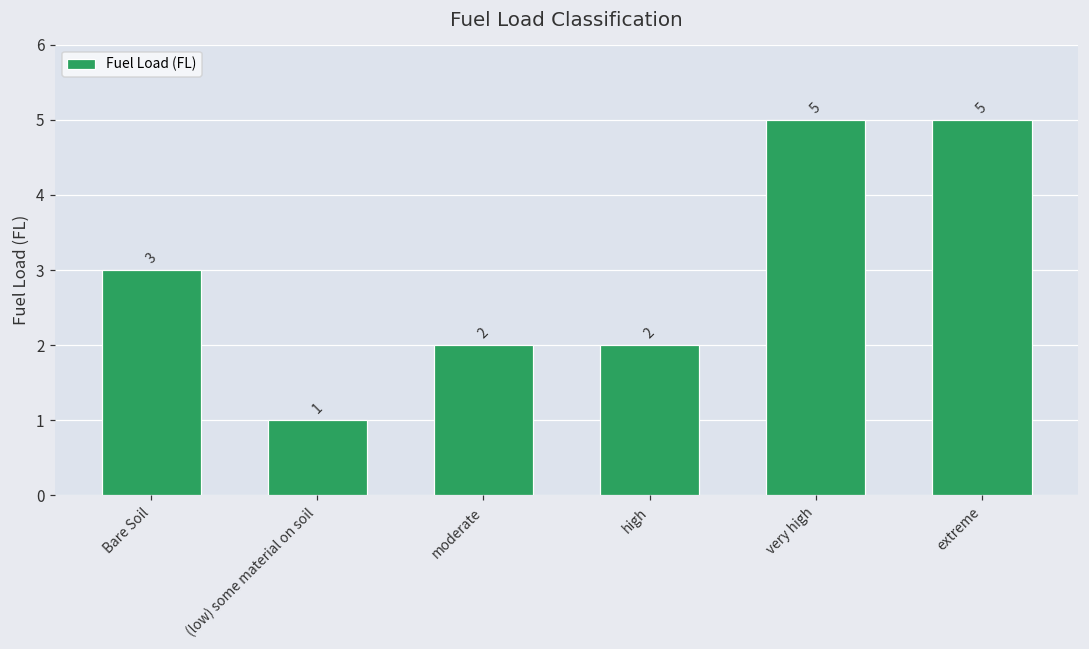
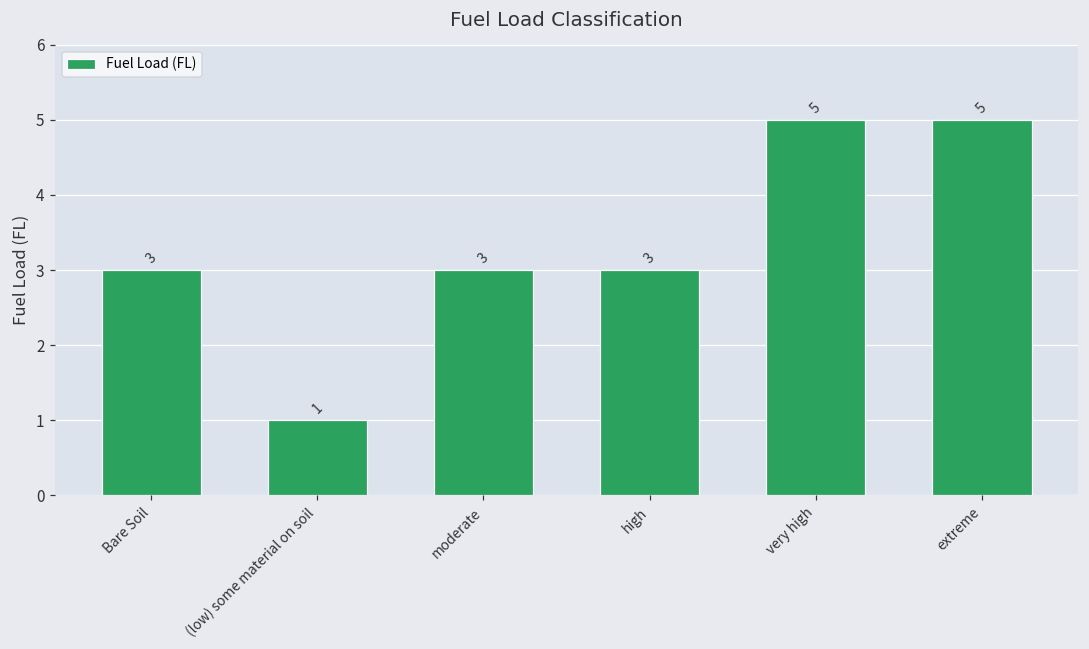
  {
    "Bare Soil": 3,
    "(low) some material on soil": 1,
-   "moderate": 2,
-   "high": 2,
+   "moderate": 3,
+   "high": 3,
    "very high": 5,
    "extreme": 5
  }
